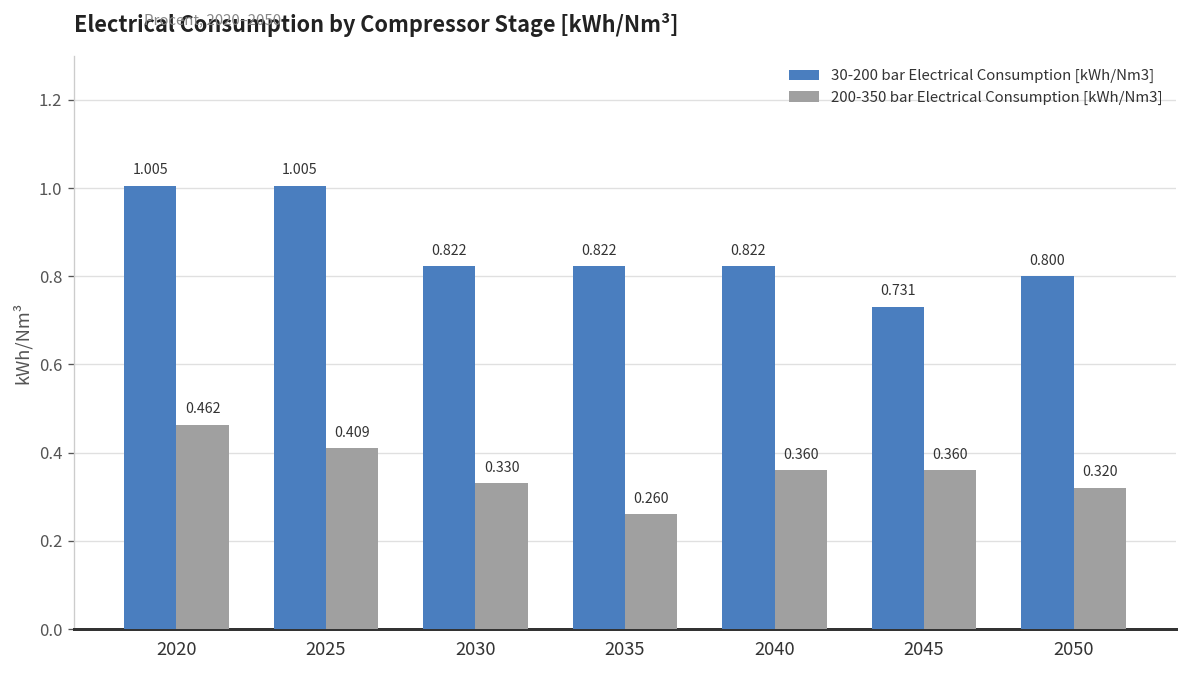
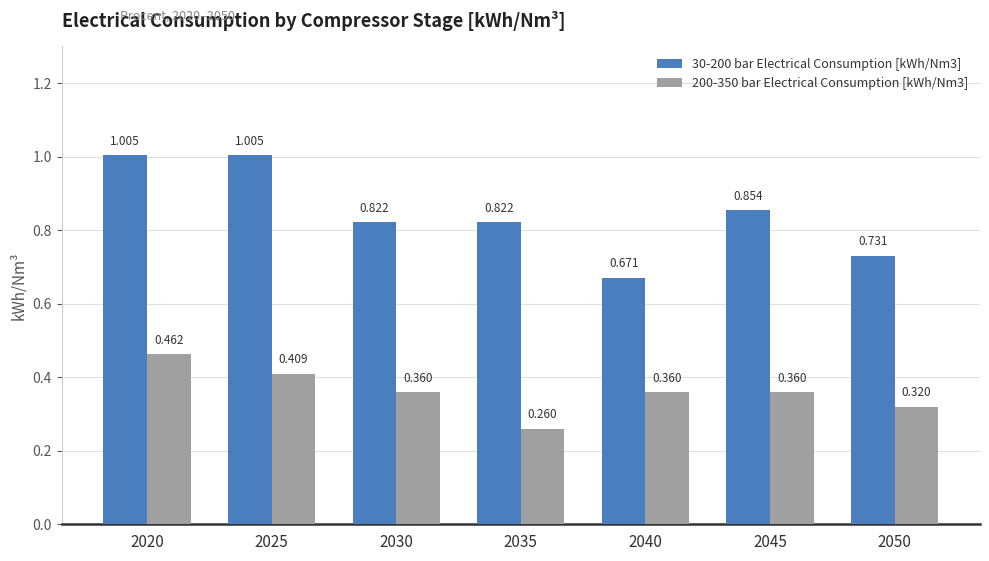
  {
    "30-200 bar Electrical Consumption [kWh/Nm3]": {
      "2020": 1.005,
      "2025": 1.005,
      "2030": 0.822,
      "2035": 0.822,
-     "2040": 0.822,
-     "2045": 0.731,
-     "2050": 0.800
+     "2040": 0.671,
+     "2045": 0.854,
+     "2050": 0.731
    },
    "200-350 bar Electrical Consumption [kWh/Nm3]": {
      "2020": 0.462,
      "2025": 0.409,
-     "2030": 0.330,
+     "2030": 0.360,
      "2035": 0.260,
      "2040": 0.360,
      "2045": 0.360,
      "2050": 0.320
    }
  }
